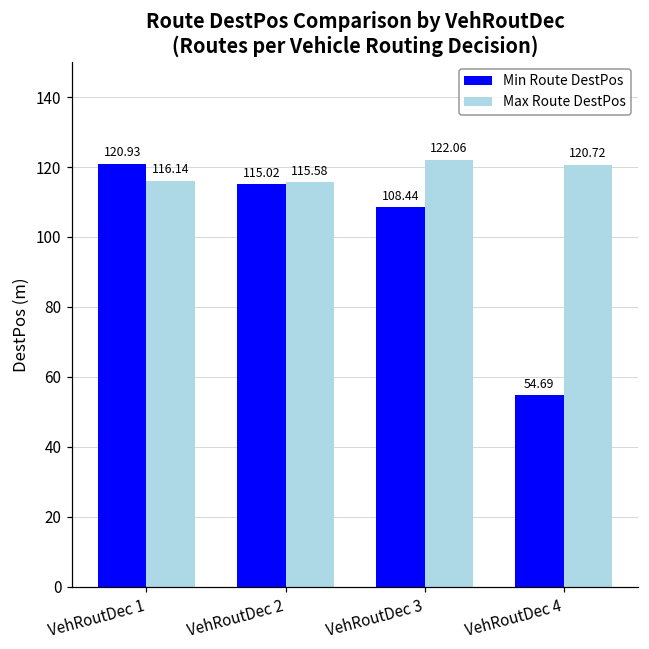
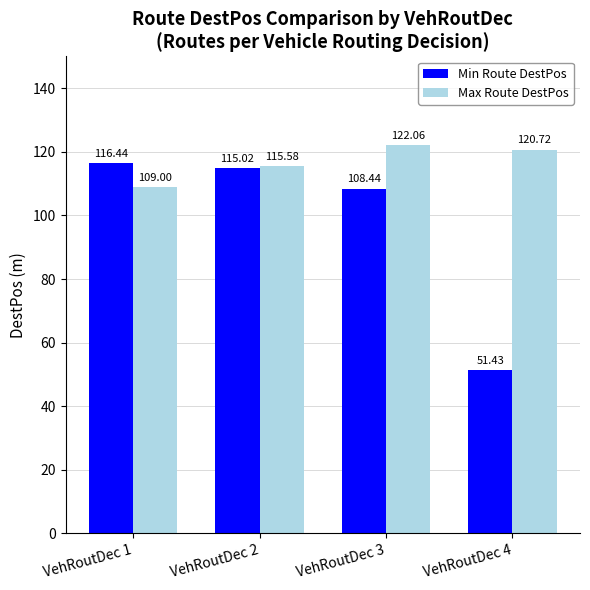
  {
    "Min Route DestPos": {
-     "VehRoutDec 1": 120.93,
+     "VehRoutDec 1": 116.44,
      "VehRoutDec 2": 115.02,
      "VehRoutDec 3": 108.44,
-     "VehRoutDec 4": 54.69
+     "VehRoutDec 4": 51.43
    },
    "Max Route DestPos": {
-     "VehRoutDec 1": 116.14,
+     "VehRoutDec 1": 109.00,
      "VehRoutDec 2": 115.58,
      "VehRoutDec 3": 122.06,
      "VehRoutDec 4": 120.72
    }
  }
